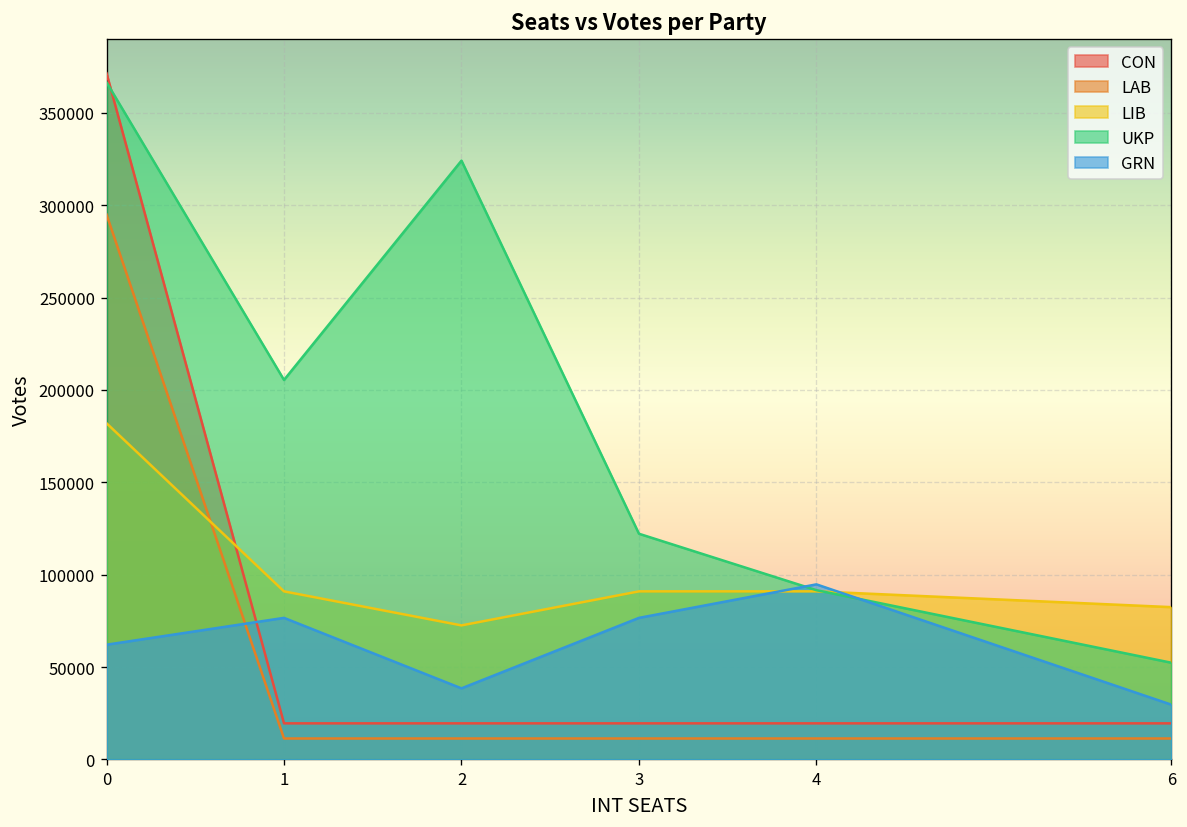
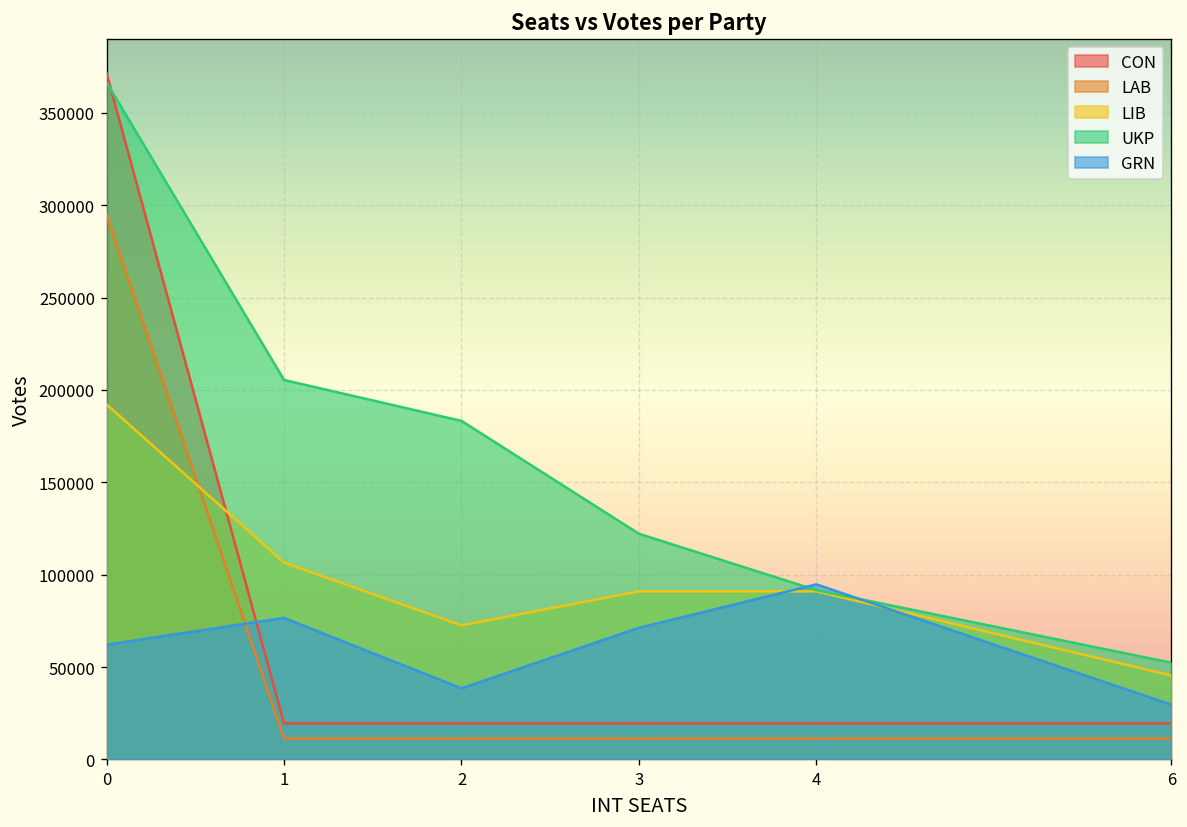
  {
    "LIB": {
-     "0": 182000,
-     "1": 91000,
+     "0": 192000,
+     "1": 107000,
      "2": 73000,
      "3": 91000,
-     "6": 82000
+     "6": 45000
    },
    "UKP": {
      "0": 366000,
      "1": 205000,
-     "2": 324000,
+     "2": 183000,
      "3": 122000,
      "6": 52000
    },
    "GRN": {
      "0": 62000,
      "1": 77000,
      "2": 38000,
-     "3": 77000,
+     "3": 71000,
      "4": 95000,
      "6": 30000
    }
  }
